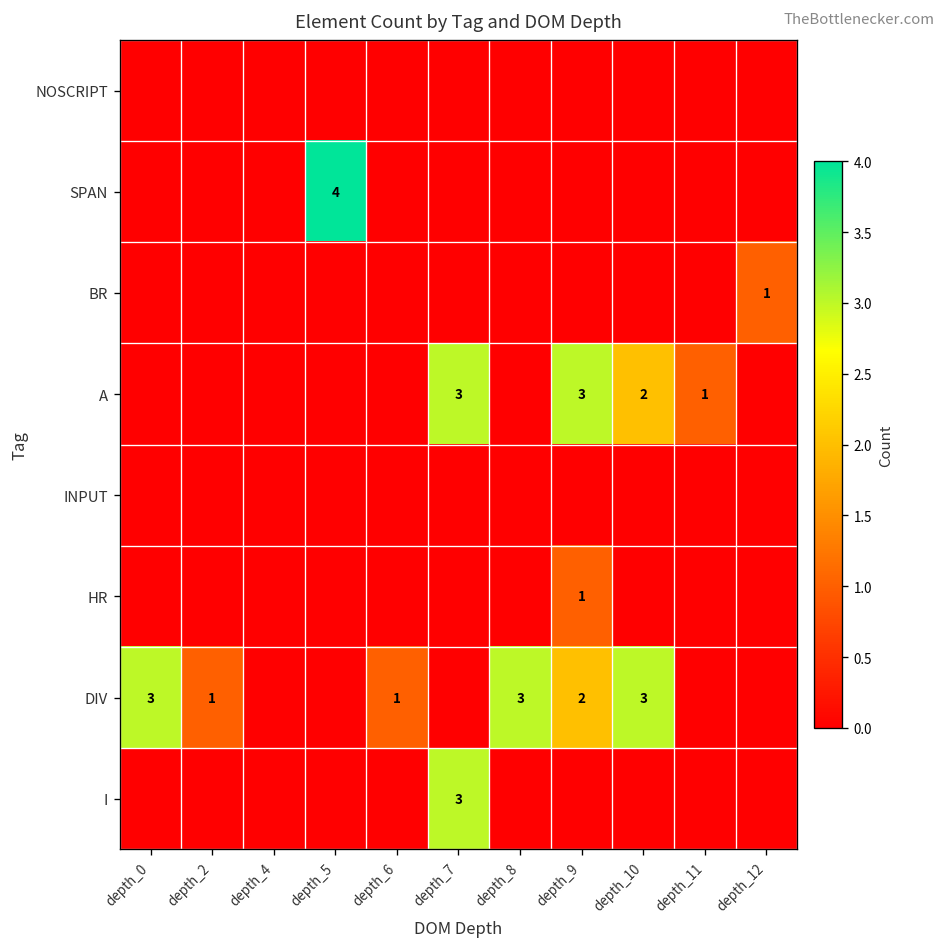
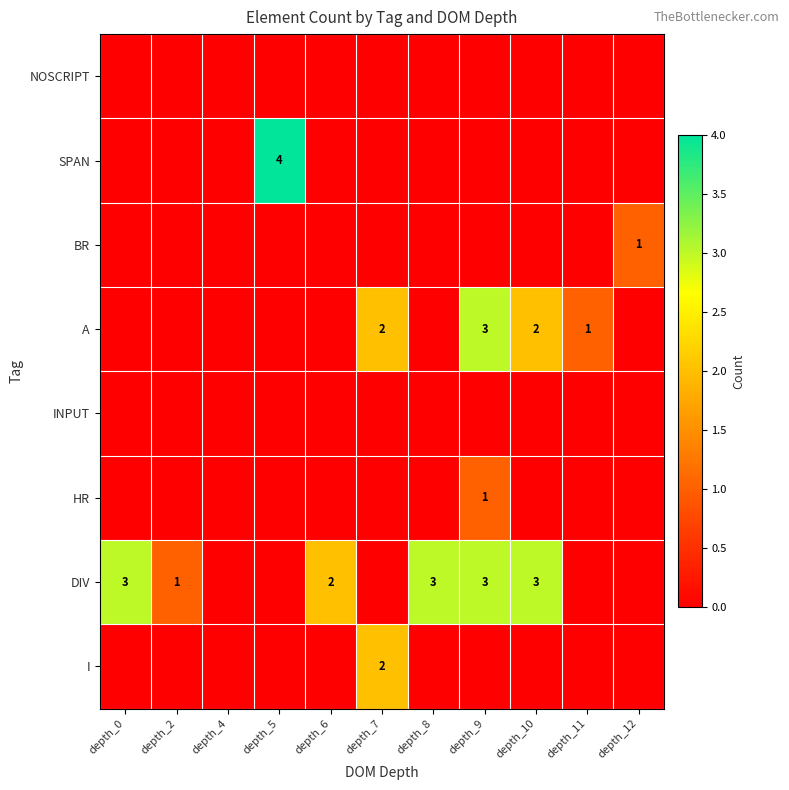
  {
    "SPAN": {
      "depth_5": 4
    },
    "BR": {
      "depth_12": 1
    },
    "A": {
-     "depth_7": 3,
+     "depth_7": 2,
      "depth_9": 3,
      "depth_10": 2,
      "depth_11": 1
    },
    "HR": {
      "depth_9": 1
    },
    "DIV": {
      "depth_0": 3,
      "depth_2": 1,
-     "depth_6": 1,
+     "depth_6": 2,
      "depth_8": 3,
-     "depth_9": 2,
+     "depth_9": 3,
      "depth_10": 3
    },
    "I": {
-     "depth_7": 3
+     "depth_7": 2
    }
  }
